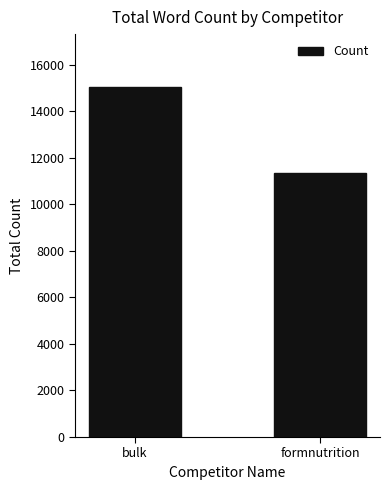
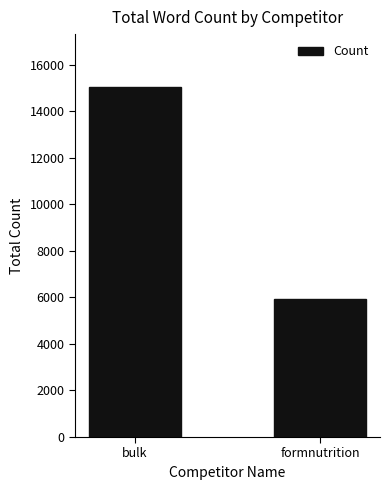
  {
    "bulk": 15100,
-   "formnutrition": 11300
+   "formnutrition": 5900
  }
